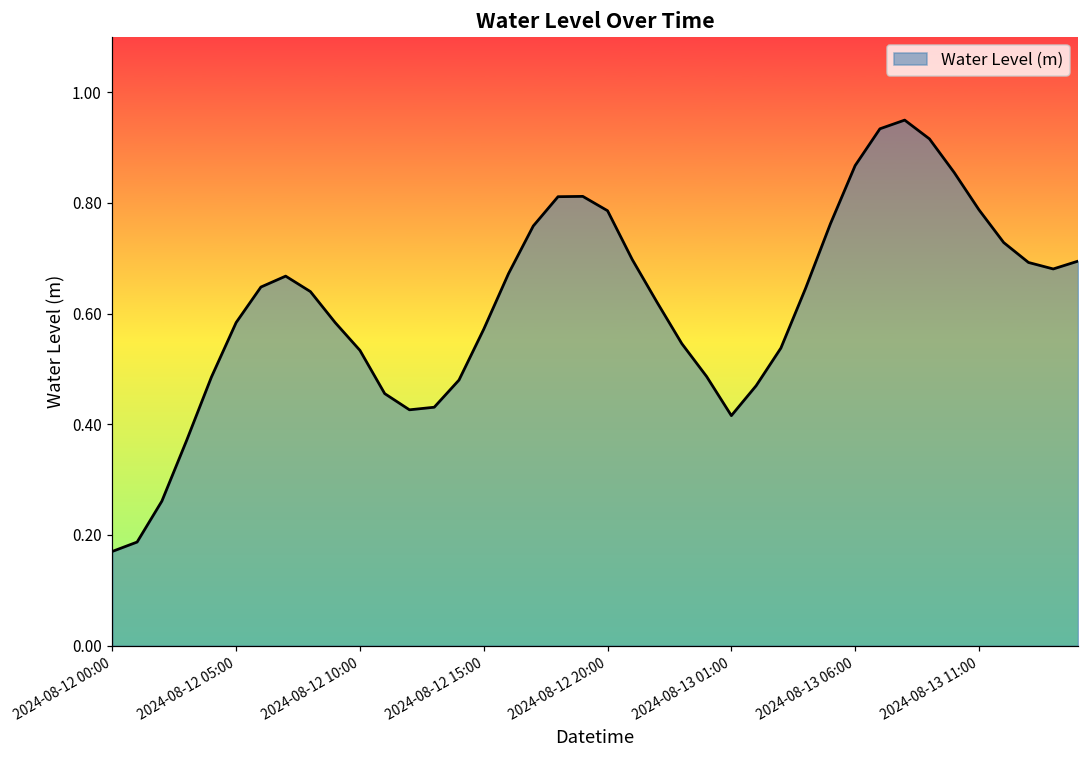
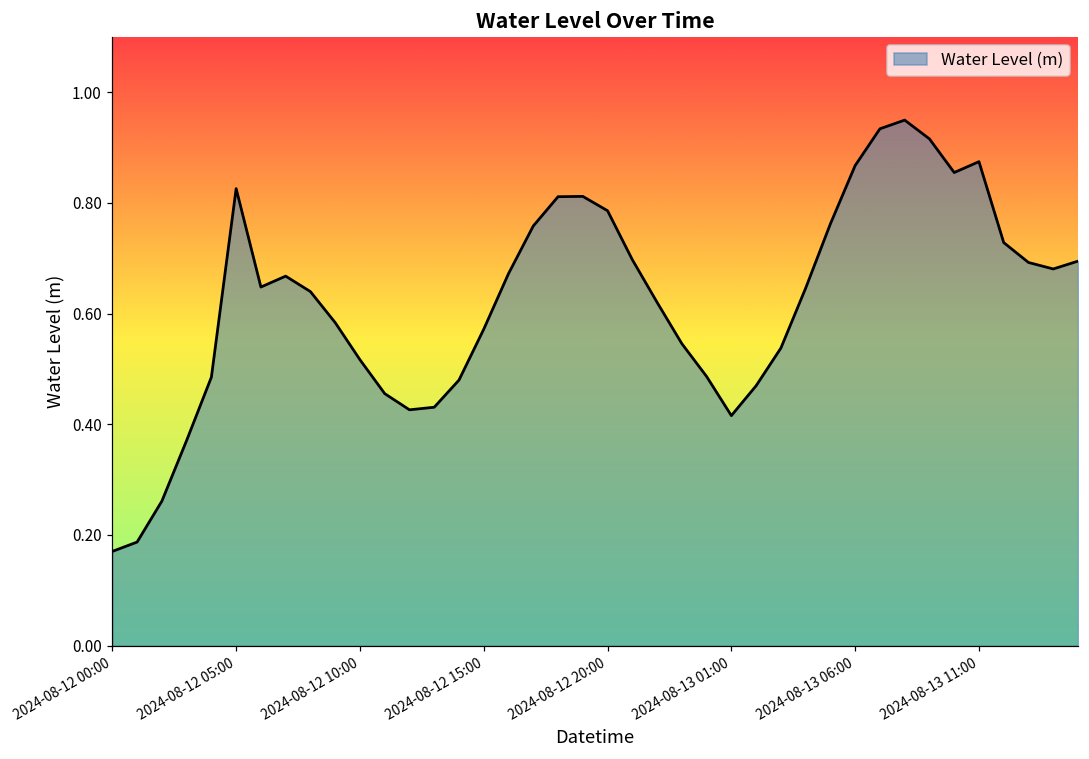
  {
    "2024-08-12 00:00": 0.17,
-   "2024-08-12 05:00": 0.58,
-   "2024-08-12 10:00": 0.53,
+   "2024-08-12 05:00": 0.83,
+   "2024-08-12 10:00": 0.52,
    "2024-08-12 15:00": 0.57,
    "2024-08-12 20:00": 0.79,
    "2024-08-13 01:00": 0.42,
    "2024-08-13 06:00": 0.87,
-   "2024-08-13 11:00": 0.79
+   "2024-08-13 11:00": 0.87
  }
